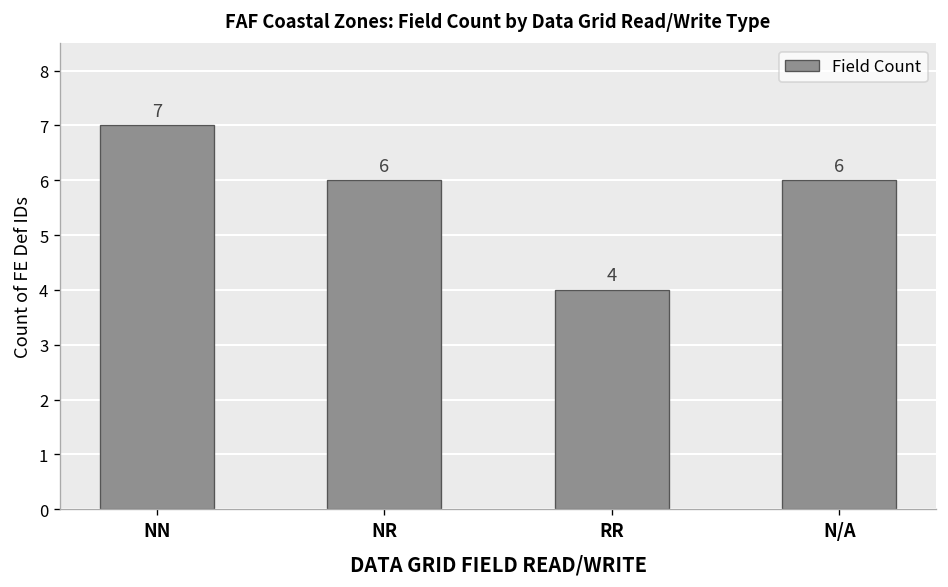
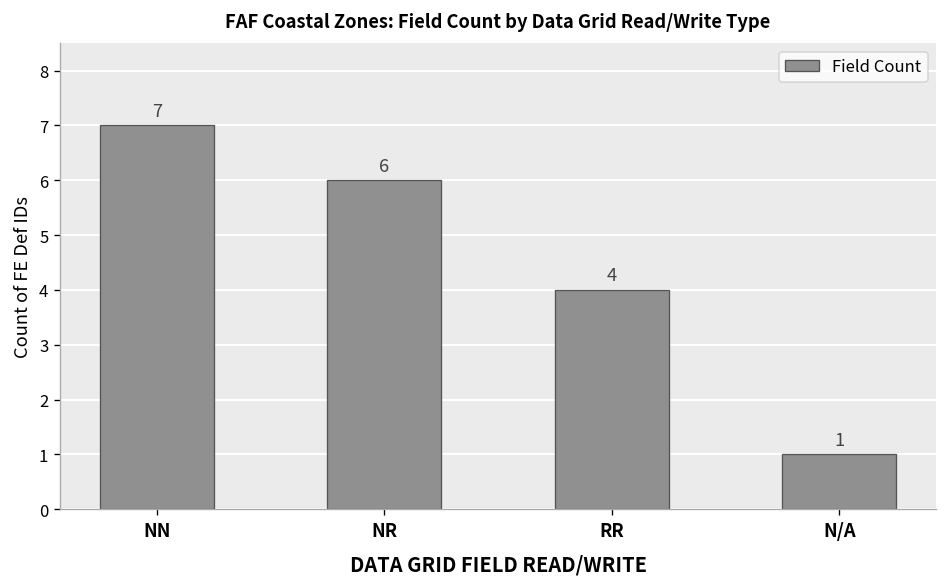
  {
    "NN": 7,
    "NR": 6,
    "RR": 4,
-   "N/A": 6
+   "N/A": 1
  }
